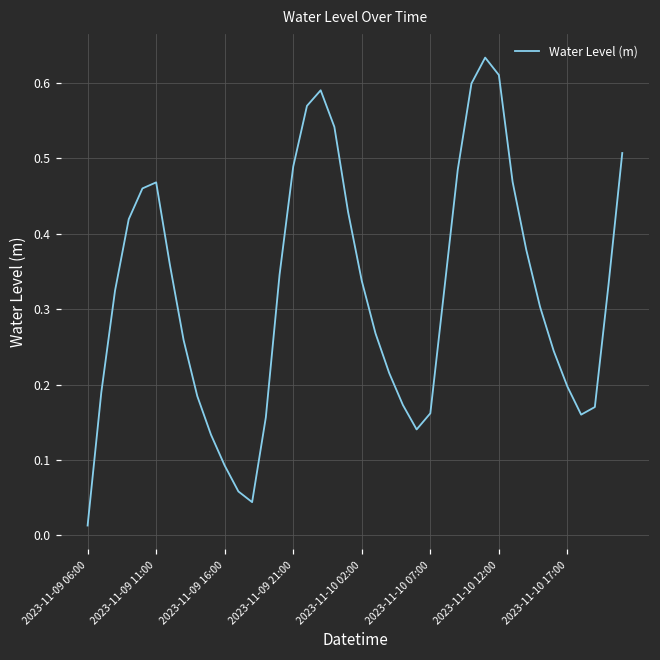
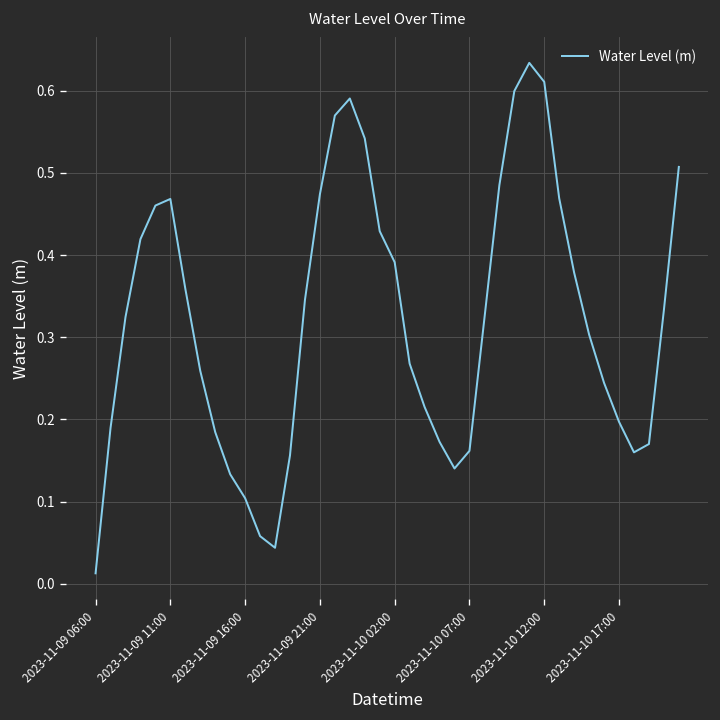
  {
    "2023-11-09 06:00": 0.01,
    "2023-11-09 11:00": 0.47,
-   "2023-11-09 16:00": 0.09,
-   "2023-11-09 21:00": 0.49,
-   "2023-11-10 02:00": 0.34,
+   "2023-11-09 16:00": 0.10,
+   "2023-11-09 21:00": 0.47,
+   "2023-11-10 02:00": 0.39,
    "2023-11-10 07:00": 0.16,
    "2023-11-10 12:00": 0.61,
    "2023-11-10 17:00": 0.20
  }
